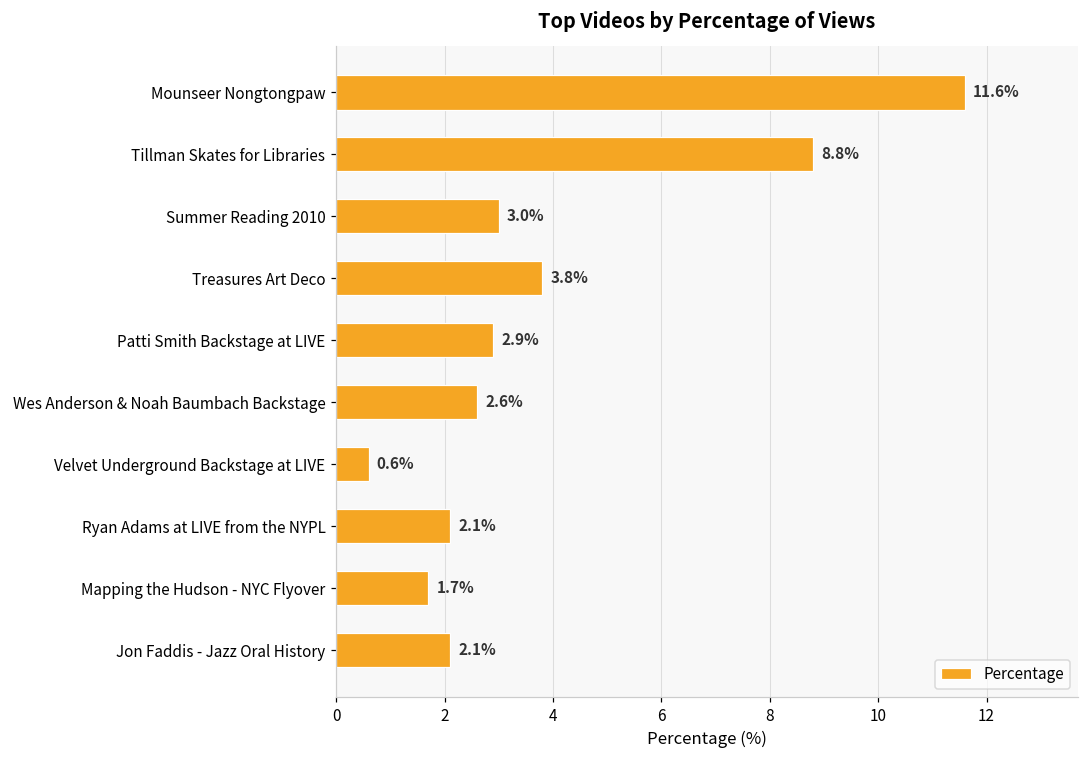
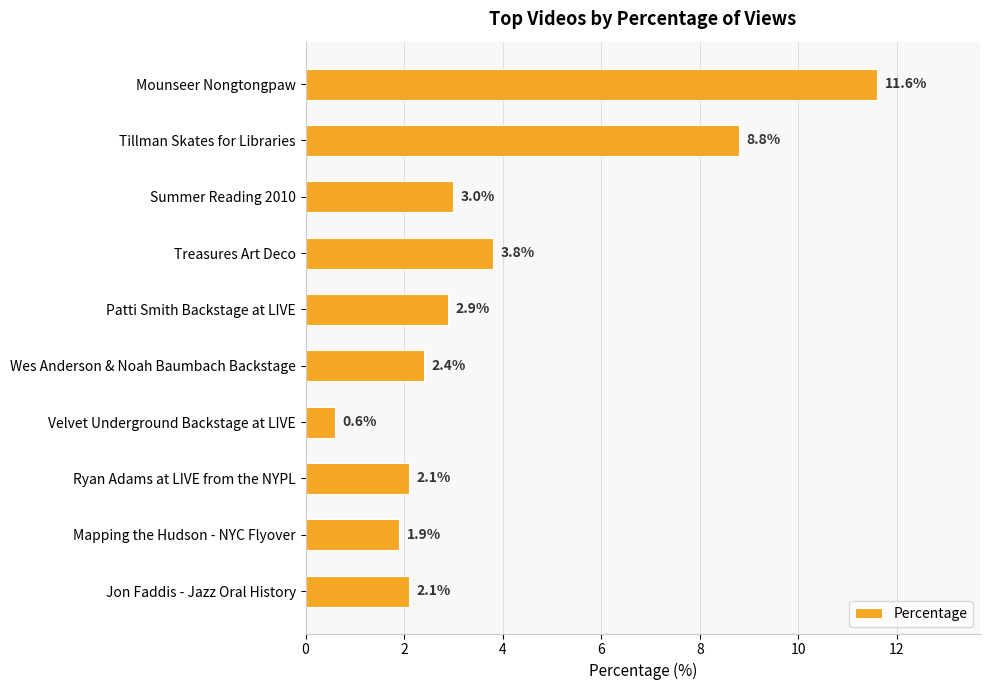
  {
    "Mounseer Nongtongpaw": "11.6%",
    "Tillman Skates for Libraries": "8.8%",
    "Summer Reading 2010": "3.0%",
    "Treasures Art Deco": "3.8%",
    "Patti Smith Backstage at LIVE": "2.9%",
-   "Wes Anderson & Noah Baumbach Backstage": "2.6%",
+   "Wes Anderson & Noah Baumbach Backstage": "2.4%",
    "Velvet Underground Backstage at LIVE": "0.6%",
    "Ryan Adams at LIVE from the NYPL": "2.1%",
-   "Mapping the Hudson - NYC Flyover": "1.7%",
+   "Mapping the Hudson - NYC Flyover": "1.9%",
    "Jon Faddis - Jazz Oral History": "2.1%"
  }
